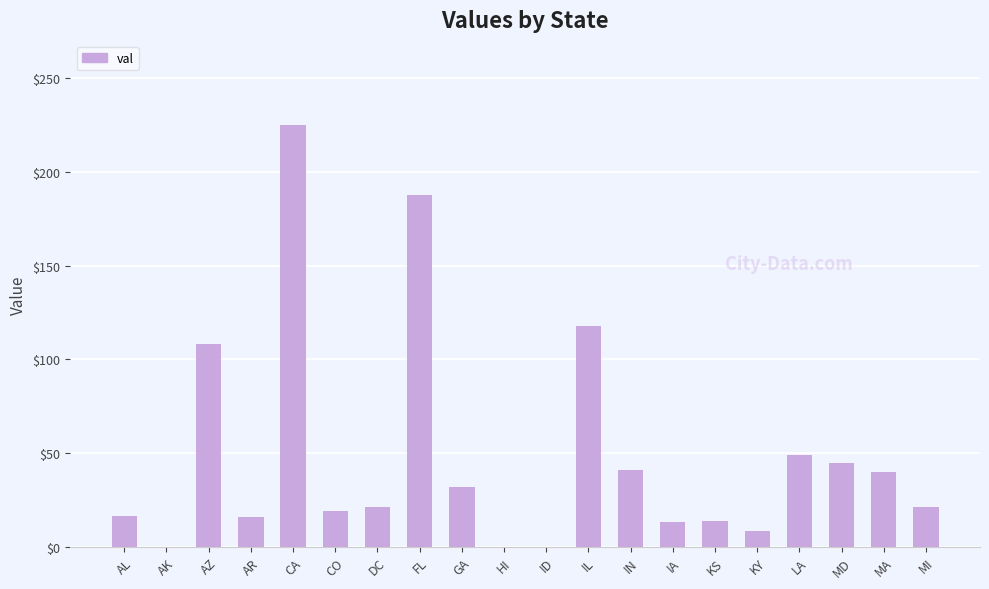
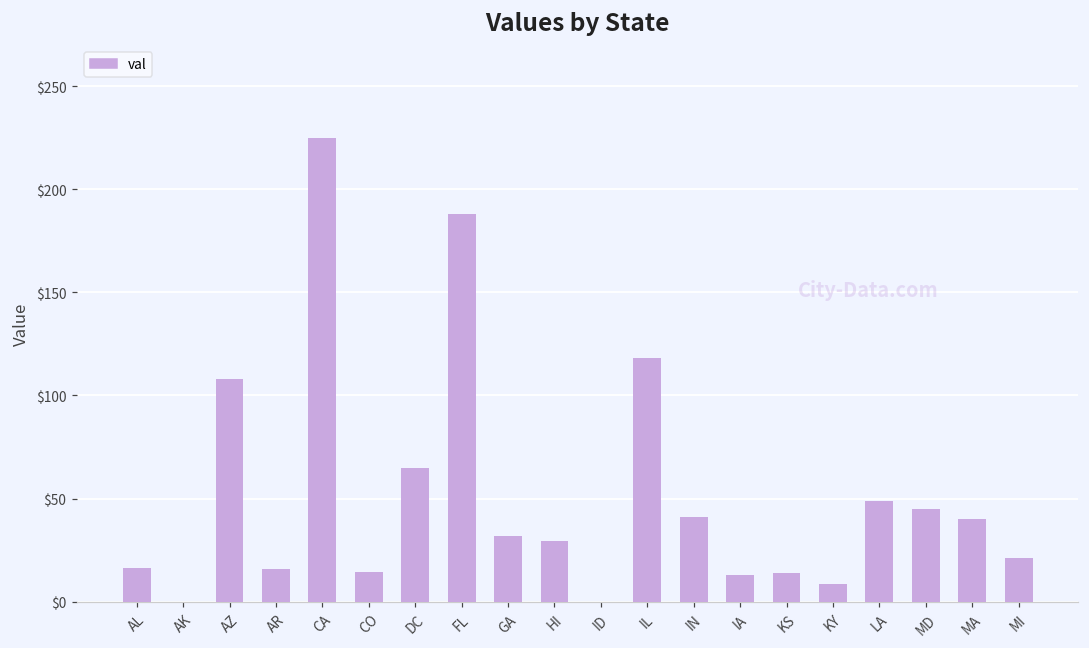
  {
    "AL": "$16",
    "AK": "$0",
    "AZ": "$108",
    "AR": "$16",
    "CA": "$225",
-   "CO": "$19",
-   "DC": "$21",
+   "CO": "$14",
+   "DC": "$65",
    "FL": "$188",
    "GA": "$32",
-   "HI": "$0",
+   "HI": "$29",
    "ID": "$0",
    "IL": "$118",
    "IN": "$41",
    "IA": "$13",
    "KS": "$14",
    "KY": "$9",
    "LA": "$49",
    "MD": "$45",
    "MA": "$40",
    "MI": "$21"
  }
